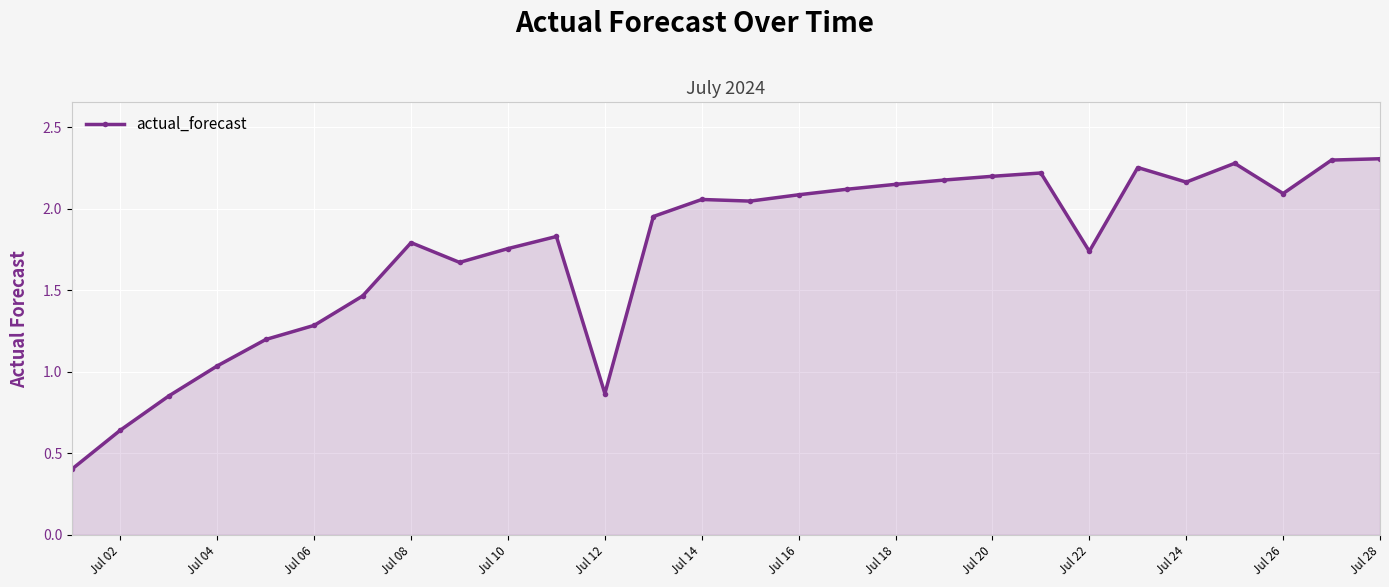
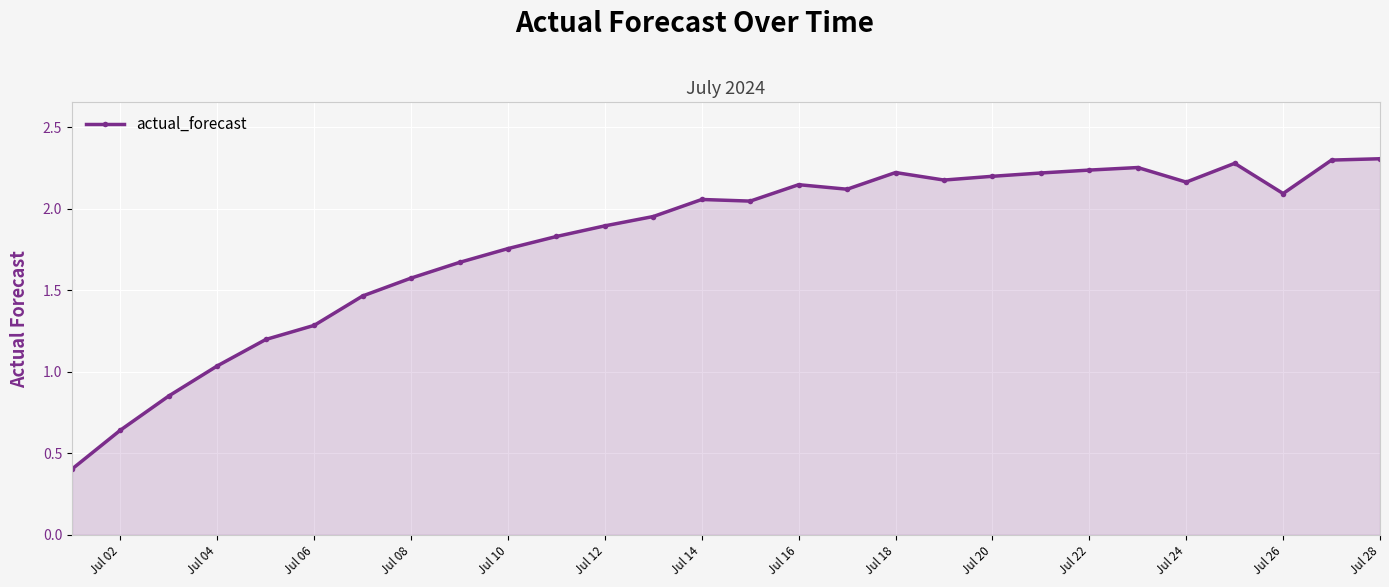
  {
    "Jul 02": 0.64,
    "Jul 04": 1.04,
    "Jul 06": 1.28,
-   "Jul 08": 1.79,
+   "Jul 08": 1.57,
    "Jul 10": 1.75,
-   "Jul 12": 0.87,
+   "Jul 12": 1.89,
    "Jul 14": 2.06,
-   "Jul 16": 2.08,
-   "Jul 18": 2.15,
+   "Jul 16": 2.15,
+   "Jul 18": 2.22,
    "Jul 20": 2.20,
-   "Jul 22": 1.74,
+   "Jul 22": 2.24,
    "Jul 24": 2.16,
    "Jul 26": 2.09,
    "Jul 28": 2.31
  }
